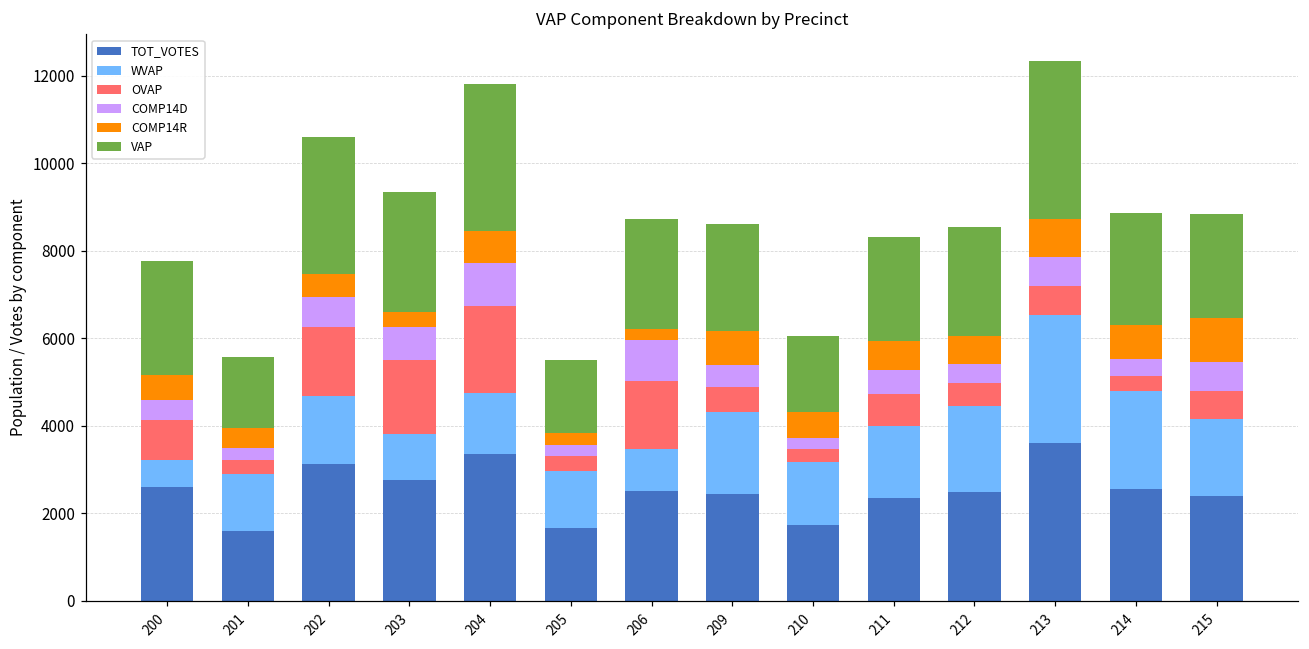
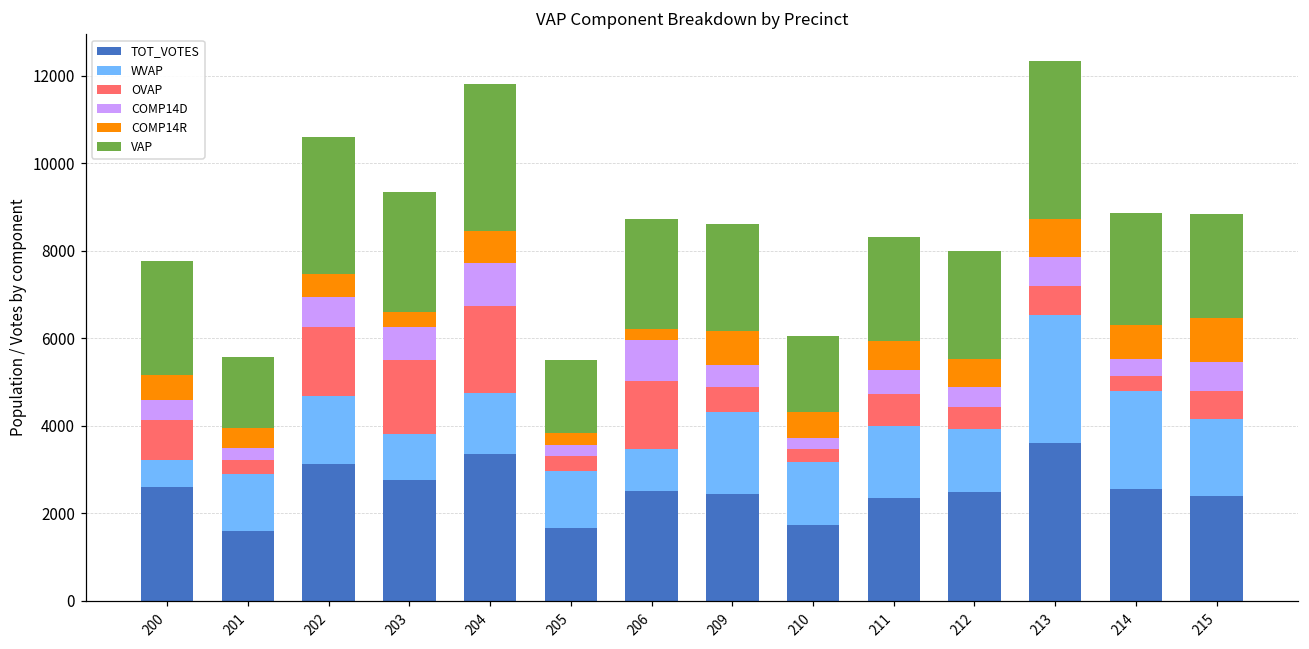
  {
    "TOT_VOTES": {
      "200": 2600,
      "201": 1600,
      "202": 3100,
      "203": 2800,
      "204": 3400,
      "205": 1700,
      "206": 2500,
      "209": 2400,
      "210": 1700,
      "211": 2400,
      "212": 2500,
      "213": 3600,
      "214": 2600,
      "215": 2400
    },
    "WVAP": {
      "200": 600,
      "201": 1300,
      "202": 1500,
      "203": 1100,
      "204": 1400,
      "205": 1300,
      "206": 900,
      "209": 1900,
      "210": 1400,
      "211": 1600,
-     "212": 2000,
+     "212": 1400,
      "213": 2900,
      "214": 2200,
      "215": 1800
    },
    "OVAP": {
      "200": 900,
      "201": 300,
      "202": 1600,
      "203": 1700,
      "204": 2000,
      "205": 300,
      "206": 1600,
      "209": 600,
      "210": 300,
      "211": 700,
      "212": 500,
      "213": 700,
      "214": 300,
      "215": 600
    },
    "COMP14D": {
      "200": 500,
      "201": 300,
      "202": 700,
      "203": 700,
      "204": 1000,
      "205": 200,
      "206": 900,
      "209": 500,
      "210": 300,
      "211": 600,
      "212": 400,
      "213": 700,
      "214": 400,
      "215": 700
    },
    "COMP14R": {
      "200": 600,
      "201": 500,
      "202": 500,
      "203": 300,
      "204": 700,
      "205": 300,
      "206": 300,
      "209": 800,
      "210": 600,
      "211": 700,
      "212": 600,
      "213": 900,
      "214": 800,
      "215": 1000
    },
    "VAP": {
      "200": 2600,
      "201": 1600,
      "202": 3100,
      "203": 2800,
      "204": 3400,
      "205": 1700,
      "206": 2500,
      "209": 2400,
      "210": 1700,
      "211": 2400,
      "212": 2500,
      "213": 3600,
      "214": 2600,
      "215": 2400
    }
  }
